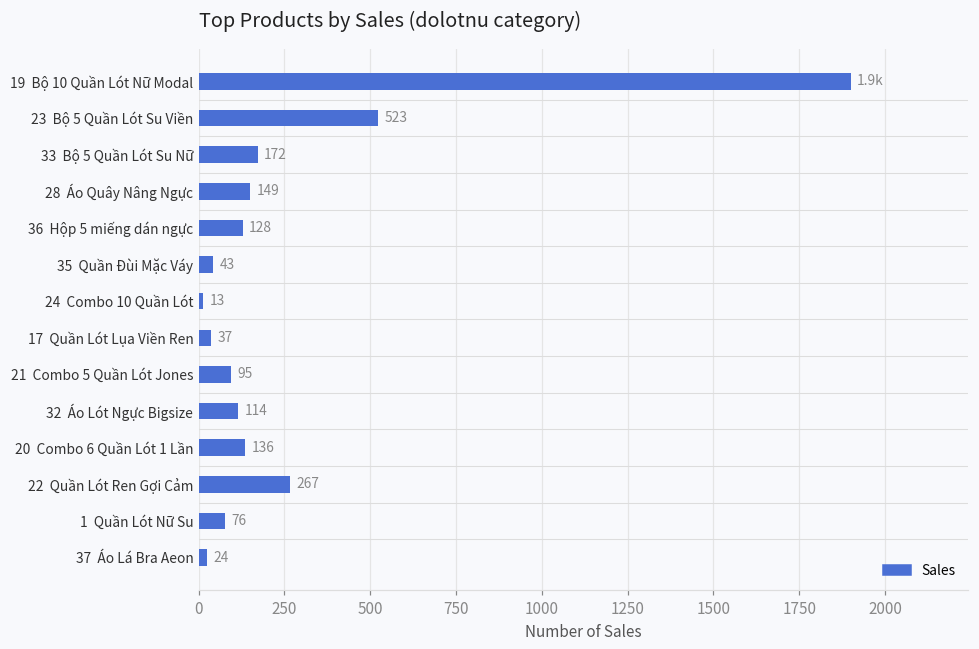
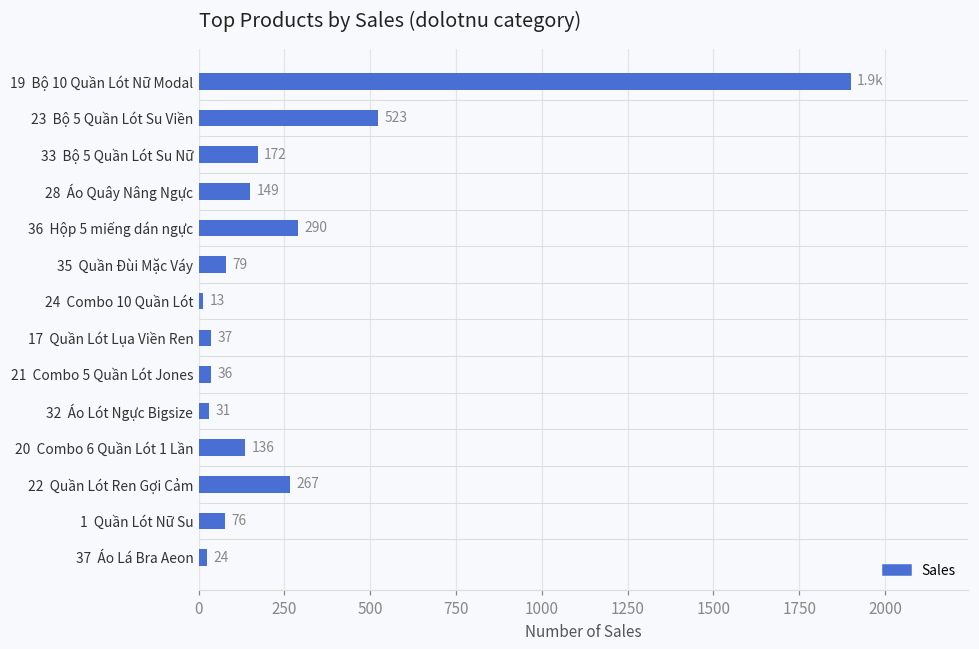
  {
    "19 Bộ 10 Quần Lót Nữ Modal": "1.9k",
    "23 Bộ 5 Quần Lót Su Viền": "523",
    "33 Bộ 5 Quần Lót Su Nữ": "172",
    "28 Áo Quây Nâng Ngực": "149",
-   "36 Hộp 5 miếng dán ngực": "128",
-   "35 Quần Đùi Mặc Váy": "43",
+   "36 Hộp 5 miếng dán ngực": "290",
+   "35 Quần Đùi Mặc Váy": "79",
    "24 Combo 10 Quần Lót": "13",
    "17 Quần Lót Lụa Viền Ren": "37",
-   "21 Combo 5 Quần Lót Jones": "95",
-   "32 Áo Lót Ngực Bigsize": "114",
+   "21 Combo 5 Quần Lót Jones": "36",
+   "32 Áo Lót Ngực Bigsize": "31",
    "20 Combo 6 Quần Lót 1 Lần": "136",
    "22 Quần Lót Ren Gợi Cảm": "267",
    "1 Quần Lót Nữ Su": "76",
    "37 Áo Lá Bra Aeon": "24"
  }
